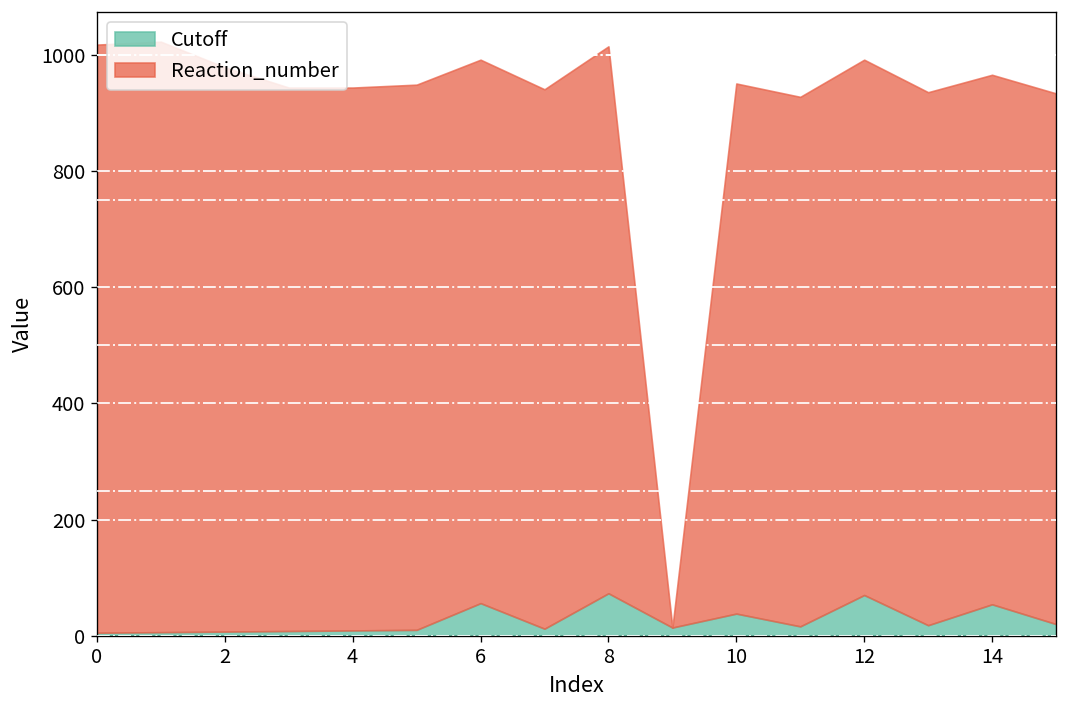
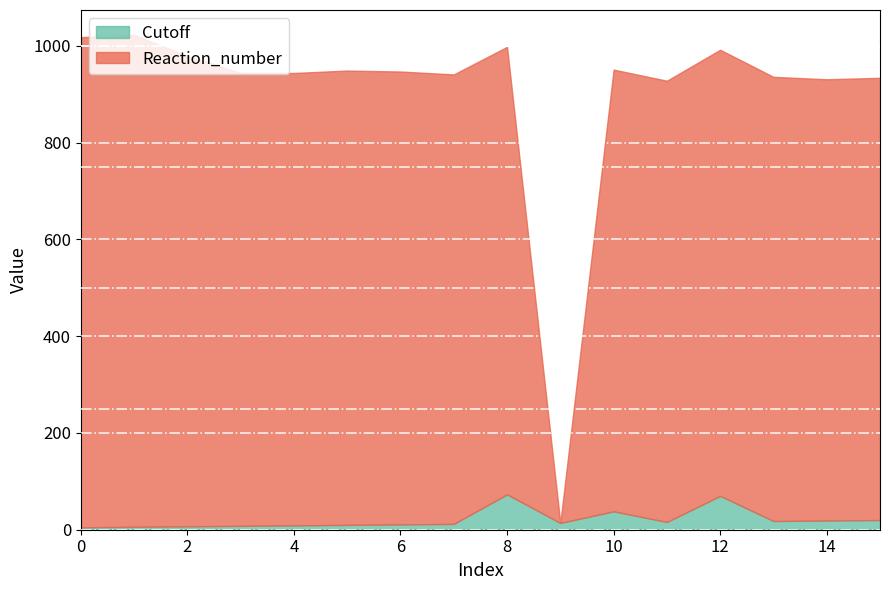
  {
    "Cutoff": {
      "2": 10,
      "4": 10,
-     "6": 60,
+     "6": 10,
      "8": 70,
      "10": 40,
      "12": 70,
-     "14": 50
+     "14": 20
    },
    "Reaction_number": {
      "0": 1010,
      "4": 940,
      "6": 940,
-     "8": 940,
+     "8": 930,
      "10": 910,
      "12": 920,
      "14": 910
    }
  }
